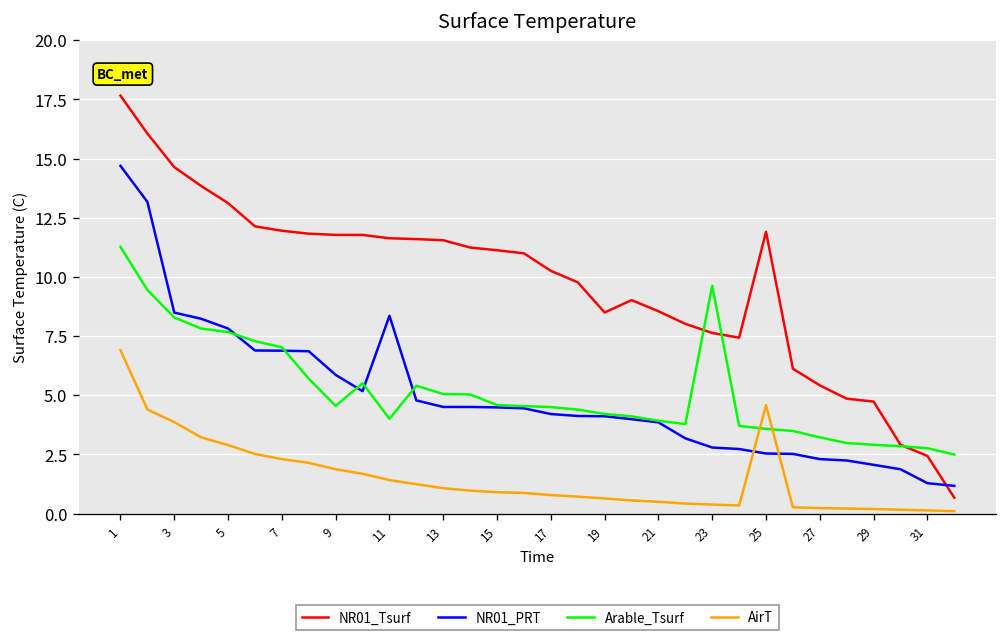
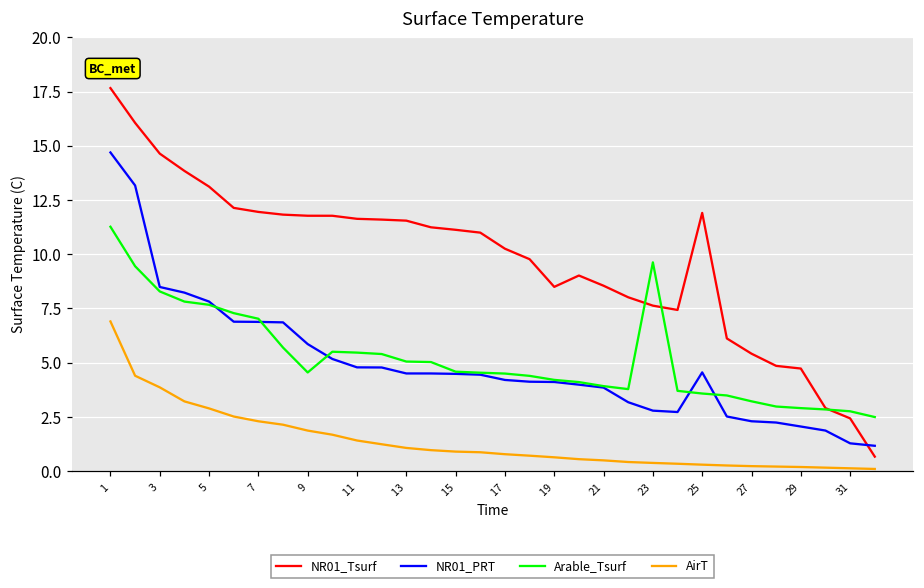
  {
    "NR01_Tsurf": {
      "1": 17.7,
      "3": 14.6,
      "5": 13.1,
      "7": 11.9,
      "9": 11.8,
      "11": 11.6,
      "13": 11.5,
      "15": 11.1,
      "17": 10.3,
      "19": 8.5,
      "21": 8.5,
      "23": 7.6,
      "25": 11.9,
      "27": 5.4,
      "29": 4.7,
      "31": 2.4
    },
    "NR01_PRT": {
      "1": 14.7,
      "3": 8.5,
      "5": 7.8,
      "7": 6.9,
      "9": 5.9,
-     "11": 8.4,
+     "11": 4.8,
      "13": 4.5,
      "17": 4.2,
      "23": 2.8,
-     "25": 2.5,
+     "25": 4.6,
      "27": 2.3,
      "29": 2.1,
      "31": 1.3
    },
    "Arable_Tsurf": {
      "1": 11.3,
      "3": 8.3,
      "5": 7.7,
      "7": 7.0,
      "9": 4.5,
-     "11": 4.0,
+     "11": 5.5,
      "13": 5.1,
      "17": 4.5,
      "23": 9.6,
      "25": 3.6,
      "27": 3.2,
      "29": 2.9,
      "31": 2.8
    },
    "AirT": {
      "1": 6.9,
      "3": 3.9,
      "5": 2.9,
      "7": 2.3,
      "9": 1.9,
      "11": 1.4,
      "13": 1.1,
      "15": 0.9,
      "17": 0.8,
      "19": 0.6,
      "21": 0.5,
      "23": 0.4,
-     "25": 4.6,
+     "25": 0.3,
      "27": 0.2,
      "29": 0.2,
      "31": 0.1
    }
  }
